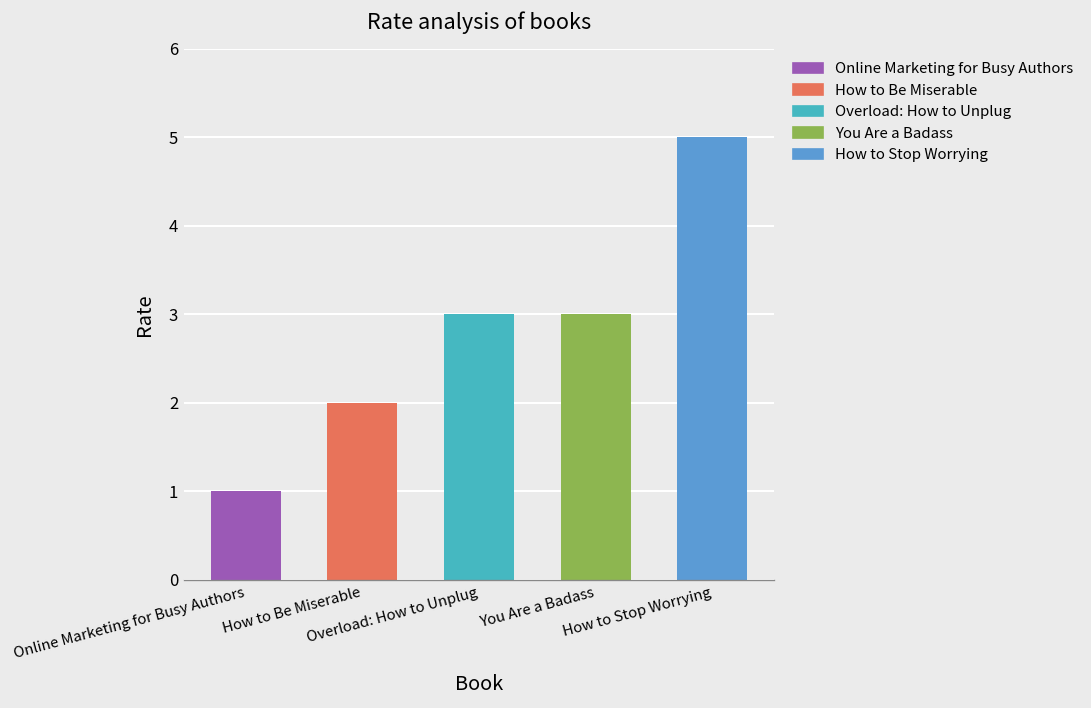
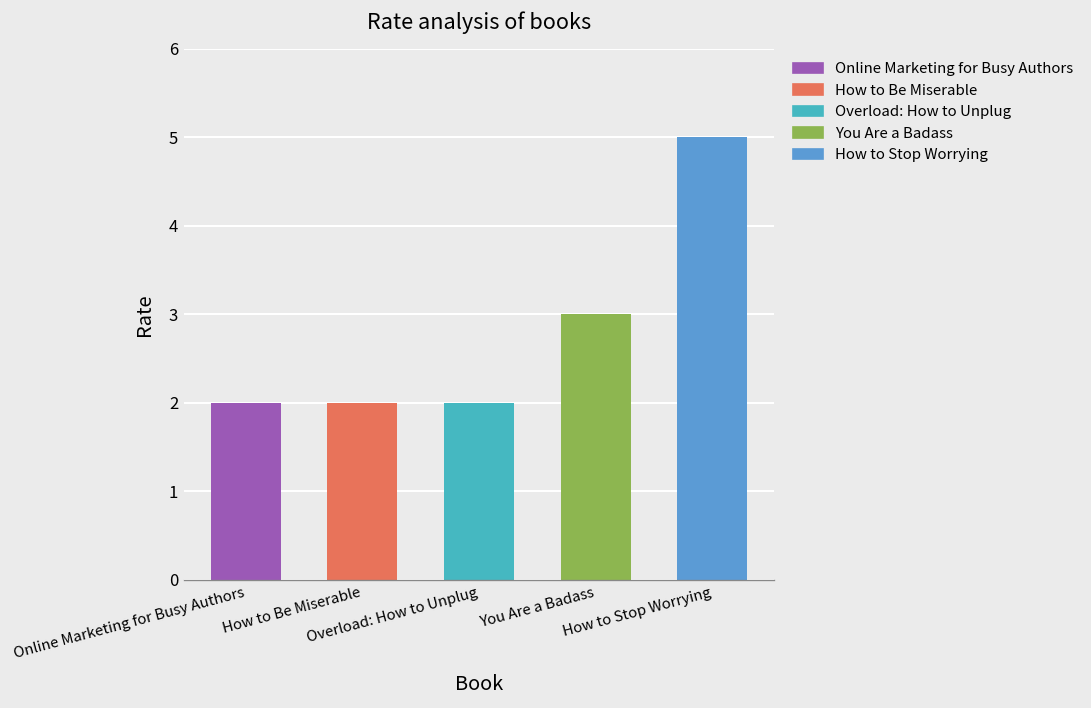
  {
-   "Online Marketing for Busy Authors": 1,
+   "Online Marketing for Busy Authors": 2,
    "How to Be Miserable": 2,
-   "Overload: How to Unplug": 3,
+   "Overload: How to Unplug": 2,
    "You Are a Badass": 3,
    "How to Stop Worrying": 5
  }
